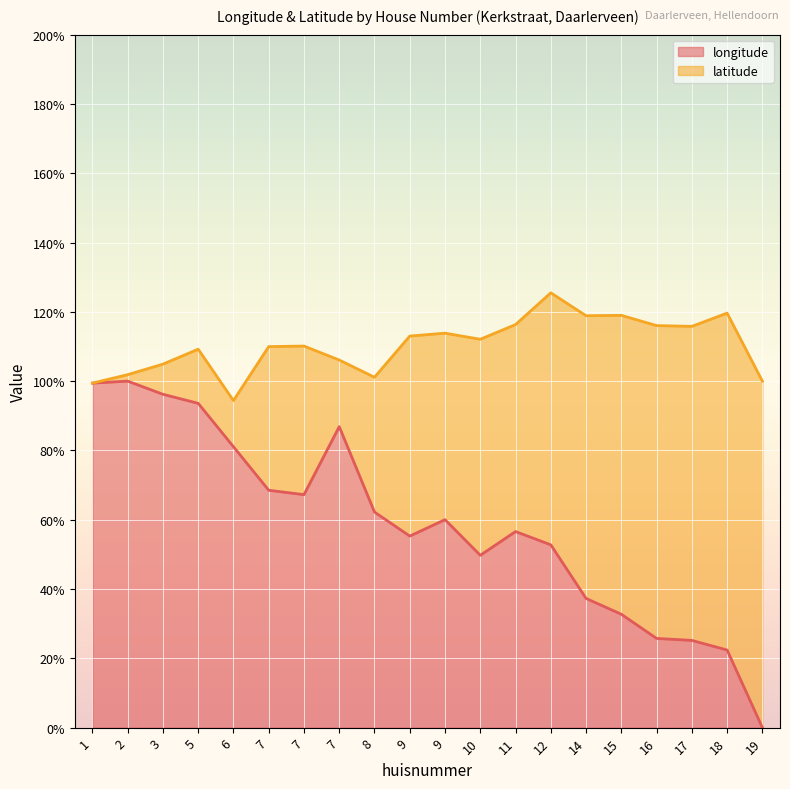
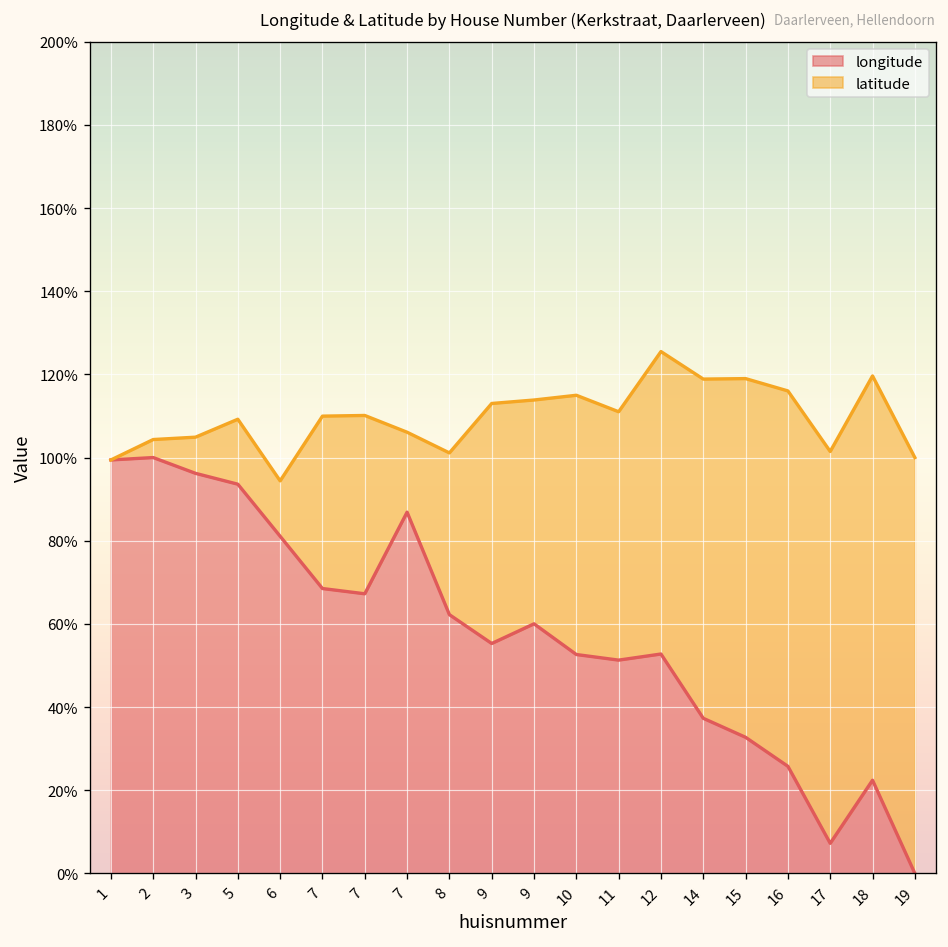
  {
    "longitude": {
      "2": "100%",
      "3": "96%",
      "5": "94%",
      "6": "81%",
      "8": "62%",
-     "10": "50%",
-     "11": "57%",
+     "10": "53%",
+     "11": "51%",
      "12": "53%",
      "14": "37%",
      "15": "33%",
      "16": "26%",
-     "17": "25%",
+     "17": "7%",
      "18": "22%",
      "19": "0%"
    },
    "latitude": {
-     "2": "2%",
+     "2": "4%",
      "3": "9%",
      "5": "16%",
      "6": "13%",
      "8": "39%",
      "10": "62%",
      "11": "60%",
      "12": "73%",
      "14": "82%",
      "15": "86%",
      "16": "90%",
-     "17": "91%",
+     "17": "94%",
      "18": "97%",
      "19": "100%"
    }
  }
